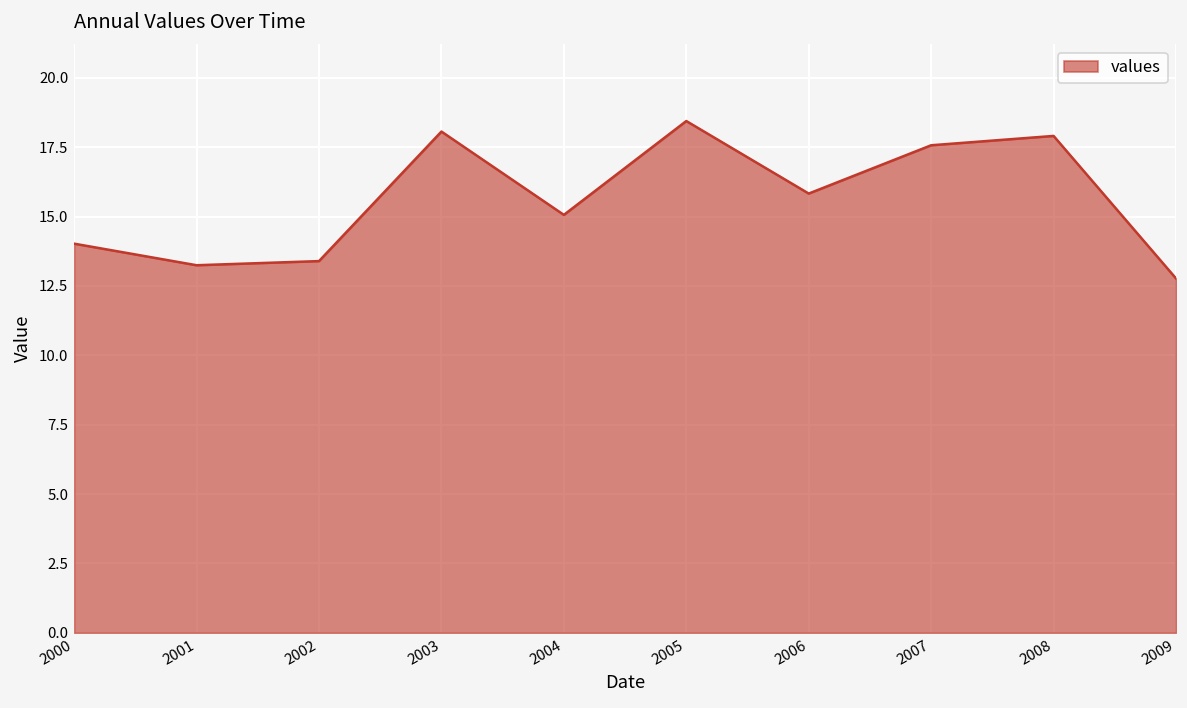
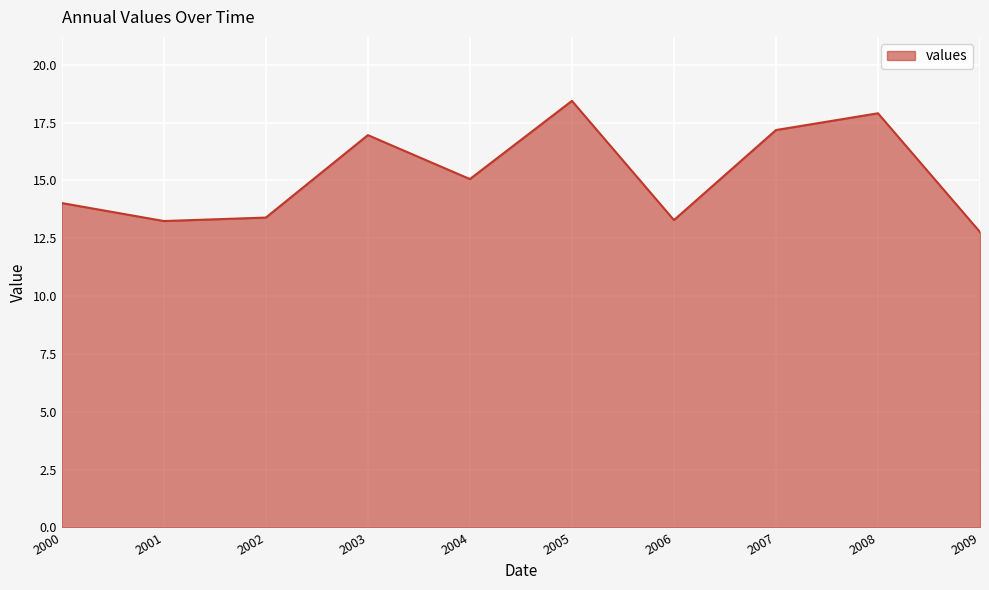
  {
    "2000": 14.0,
    "2001": 13.2,
    "2002": 13.4,
-   "2003": 18.1,
+   "2003": 17.0,
    "2004": 15.1,
    "2005": 18.4,
-   "2006": 15.8,
-   "2007": 17.6,
+   "2006": 13.3,
+   "2007": 17.2,
    "2008": 17.9,
    "2009": 12.8
  }
